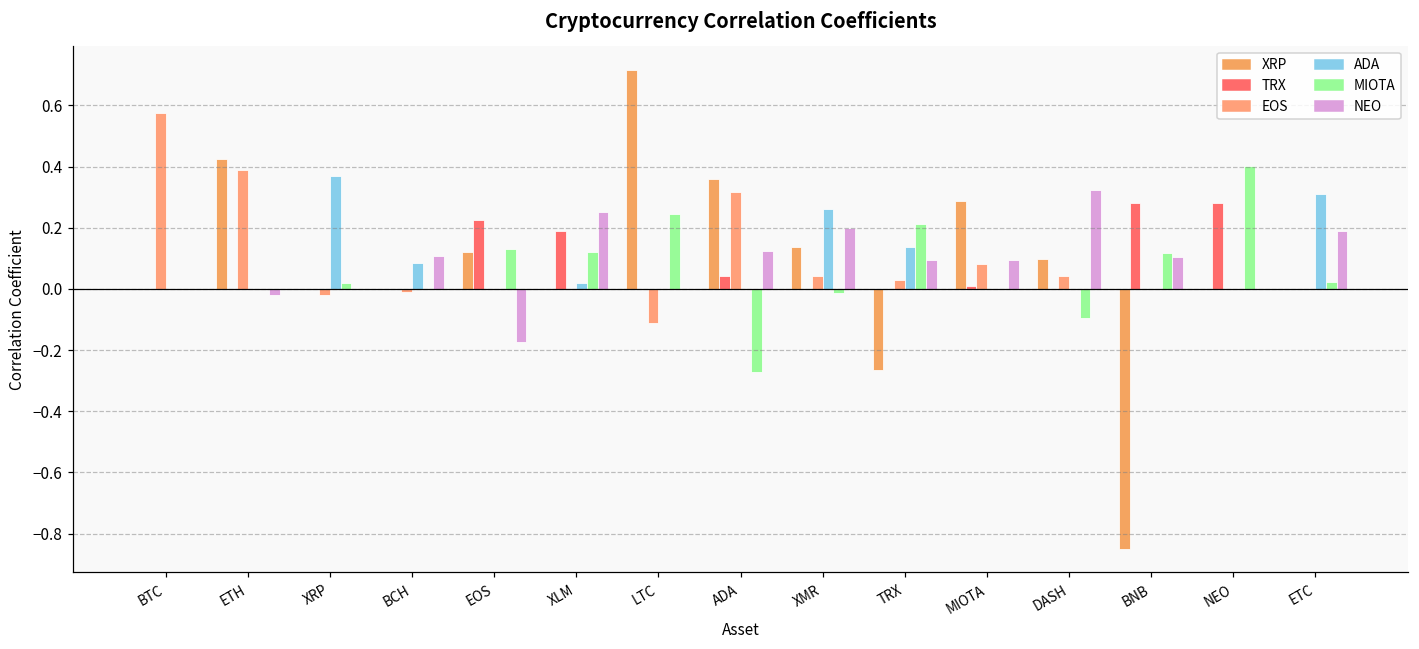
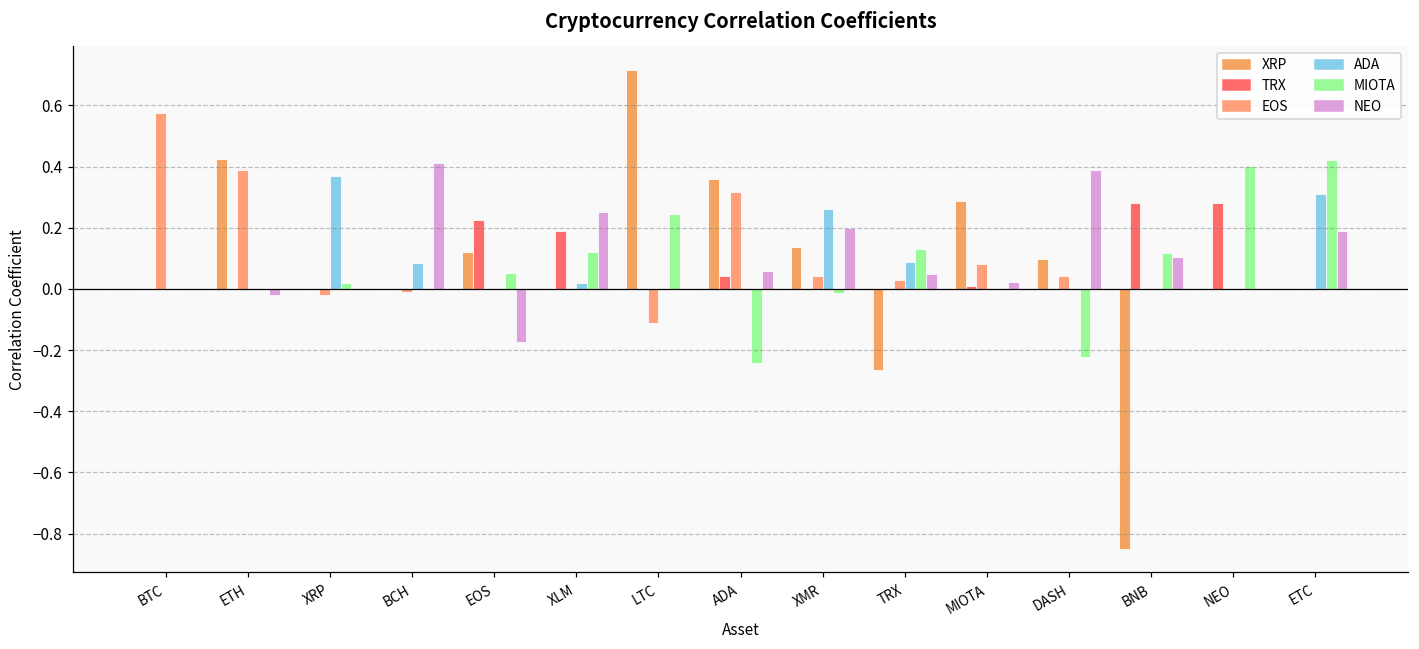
  {
    "ADA": {
      "BTC": 0.00,
      "ETH": 0.00,
      "XRP": 0.37,
      "BCH": 0.08,
      "EOS": 0.00,
      "XLM": 0.02,
      "LTC": 0.00,
      "ADA": 0.00,
      "XMR": 0.26,
-     "TRX": 0.14,
+     "TRX": 0.09,
      "MIOTA": 0.00,
      "DASH": 0.00,
      "BNB": 0.00,
      "ETC": 0.31
    },
    "MIOTA": {
      "BTC": 0.00,
      "ETH": 0.00,
      "XRP": 0.02,
-     "EOS": 0.13,
+     "EOS": 0.05,
      "XLM": 0.12,
      "LTC": 0.25,
-     "ADA": -0.27,
+     "ADA": -0.24,
      "XMR": -0.01,
-     "TRX": 0.21,
+     "TRX": 0.13,
      "MIOTA": 0.00,
-     "DASH": -0.10,
+     "DASH": -0.22,
      "BNB": 0.12,
      "NEO": 0.40,
-     "ETC": 0.02
+     "ETC": 0.42
    },
    "NEO": {
      "BTC": 0.00,
      "ETH": -0.02,
-     "BCH": 0.11,
+     "BCH": 0.41,
      "EOS": -0.18,
      "XLM": 0.25,
      "LTC": 0.00,
-     "ADA": 0.12,
+     "ADA": 0.06,
      "XMR": 0.20,
-     "TRX": 0.09,
-     "MIOTA": 0.10,
-     "DASH": 0.32,
+     "TRX": 0.05,
+     "MIOTA": 0.02,
+     "DASH": 0.39,
      "BNB": 0.10,
      "NEO": 0.00,
      "ETC": 0.19
    }
  }
